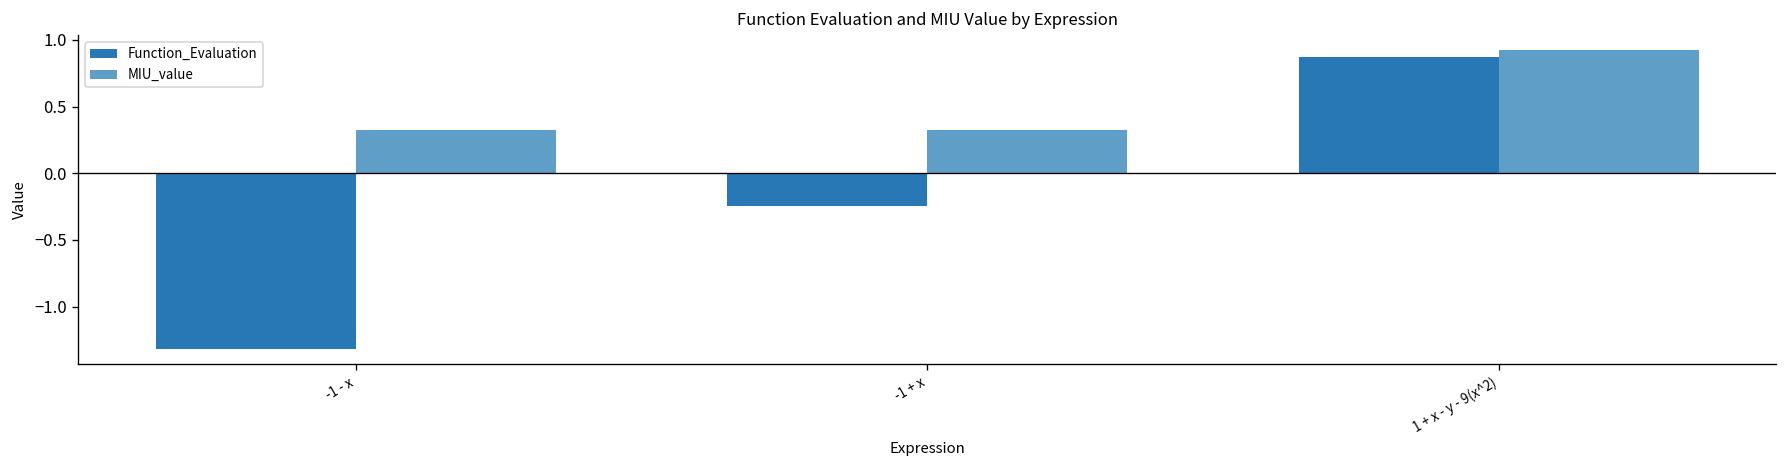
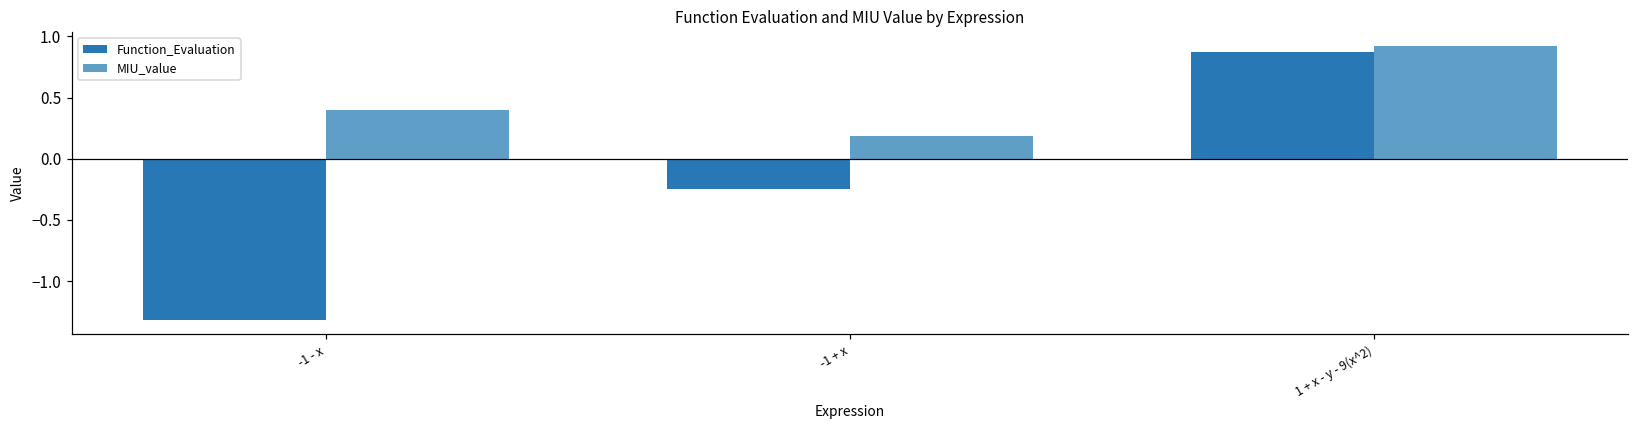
  {
    "Function_Evaluation": {
      "-1 - x": -1.32,
      "-1 + x": -0.24,
      "1 + x - y - 9(x^2)": 0.87
    },
    "MIU_value": {
-     "-1 - x": 0.33,
-     "-1 + x": 0.32,
+     "-1 - x": 0.40,
+     "-1 + x": 0.18,
      "1 + x - y - 9(x^2)": 0.92
    }
  }
